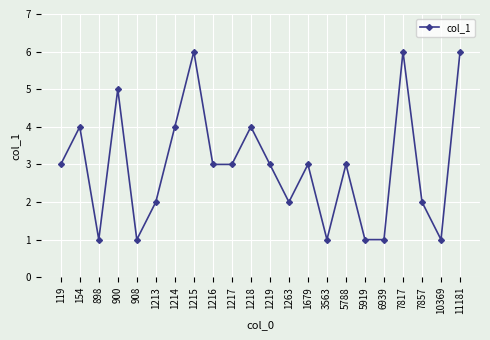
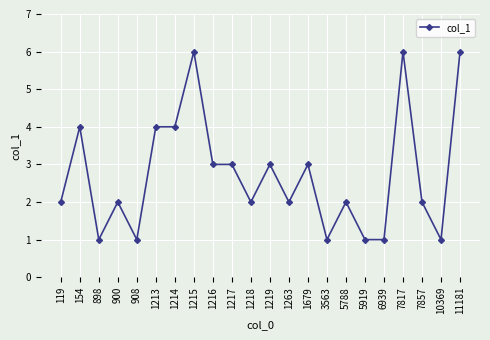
  {
-   "119": 3,
+   "119": 2,
    "154": 4,
    "898": 1,
-   "900": 5,
+   "900": 2,
    "908": 1,
-   "1213": 2,
+   "1213": 4,
    "1214": 4,
    "1215": 6,
    "1216": 3,
    "1217": 3,
-   "1218": 4,
+   "1218": 2,
    "1219": 3,
    "1263": 2,
    "1679": 3,
    "3563": 1,
-   "5788": 3,
+   "5788": 2,
    "5919": 1,
    "6939": 1,
    "7817": 6,
    "7857": 2,
    "10369": 1,
    "11181": 6
  }
